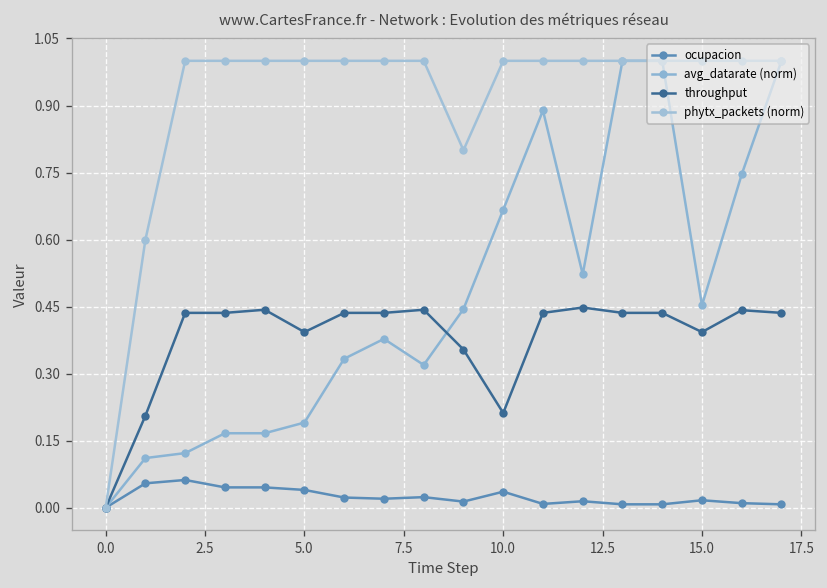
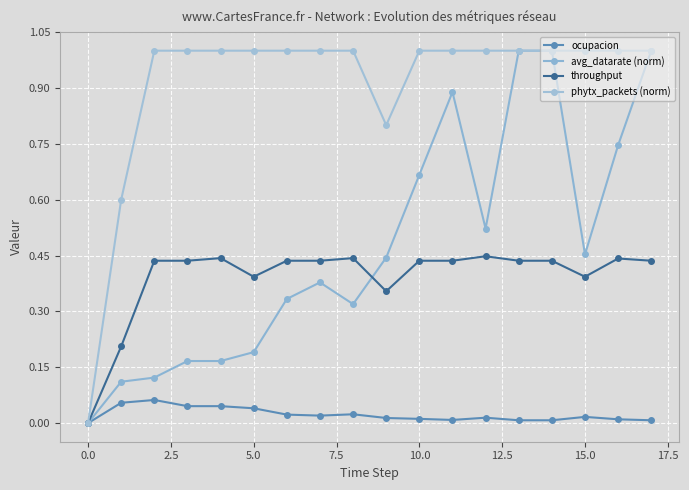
  {
    "ocupacion": {
      "5.0": 0.04,
-     "10.0": 0.04,
+     "10.0": 0.01,
      "15.0": 0.02
    },
    "throughput": {
      "5.0": 0.39,
-     "10.0": 0.21,
+     "10.0": 0.44,
      "15.0": 0.39
    }
  }
